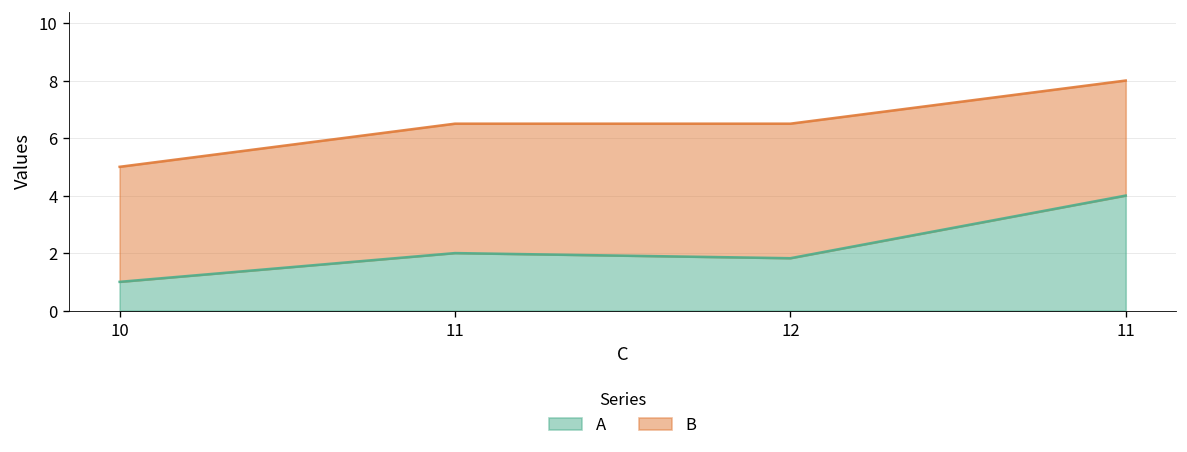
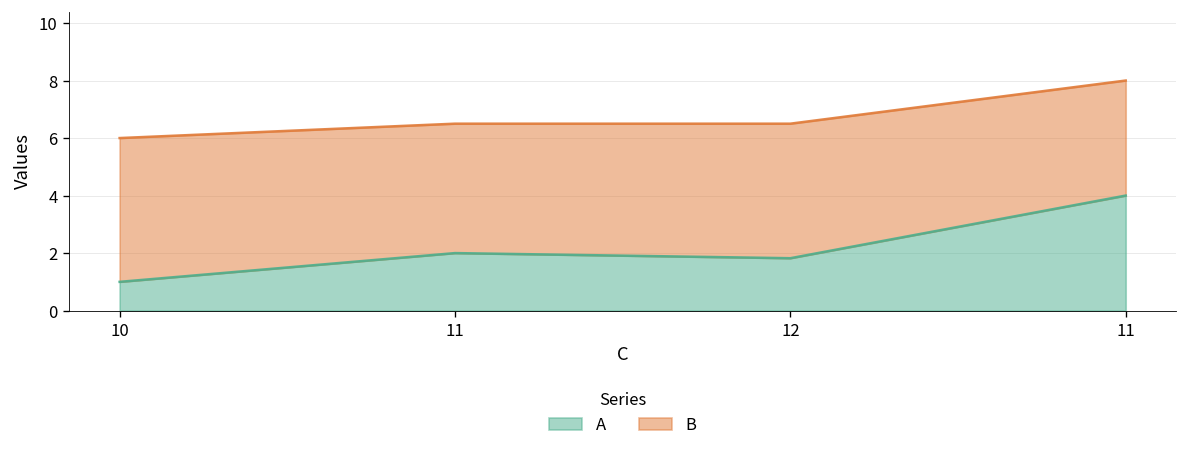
  {
    "A": {
      "10": 1,
      "12": 1.8
    },
    "B": {
-     "10": 5,
+     "10": 6,
      "12": 6.5
    }
  }
